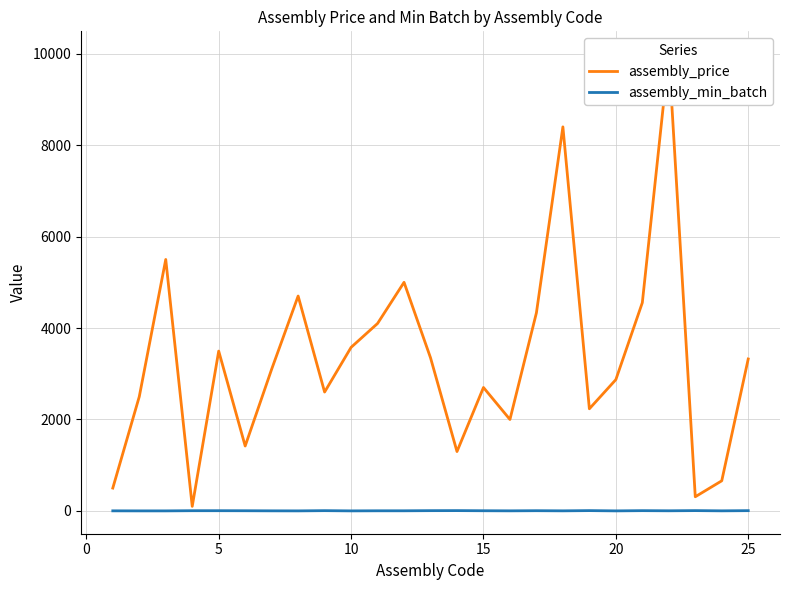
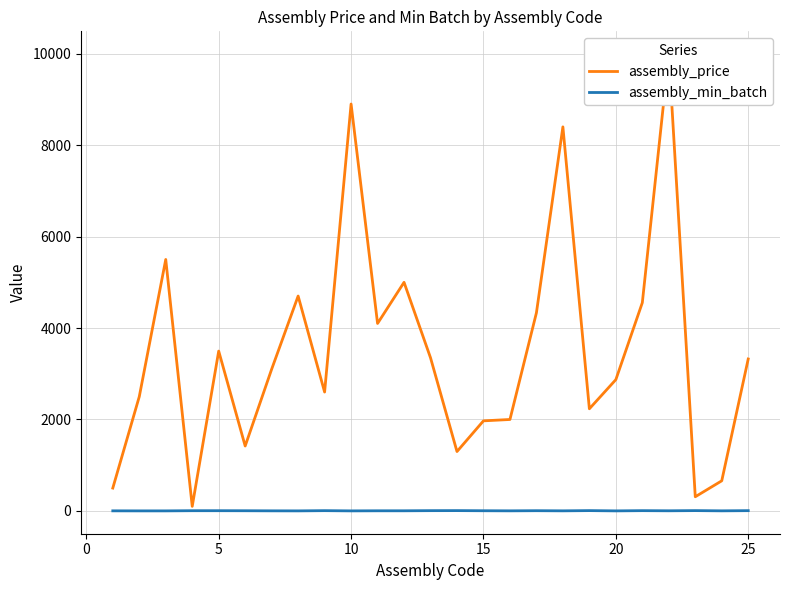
  {
    "assembly_price": {
      "5": 3500,
-     "10": 3600,
-     "15": 2700,
+     "10": 8900,
+     "15": 2000,
      "20": 2900,
      "25": 3300
    },
    "assembly_min_batch": {
      "5": 0,
      "10": 0,
      "15": 0,
      "20": 0,
      "25": 0
    }
  }
